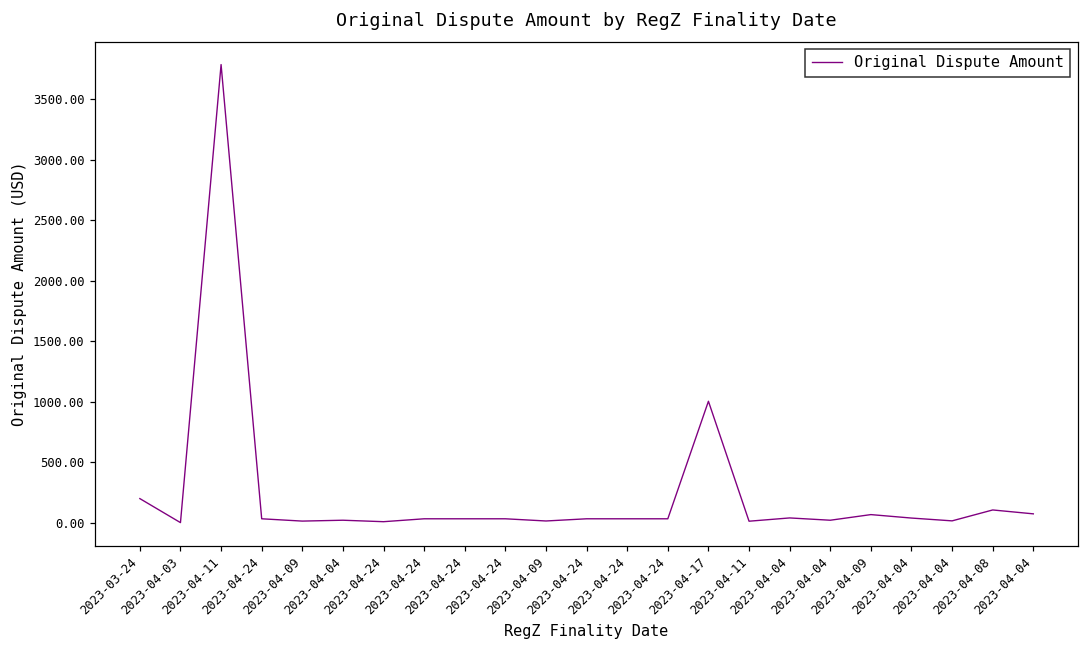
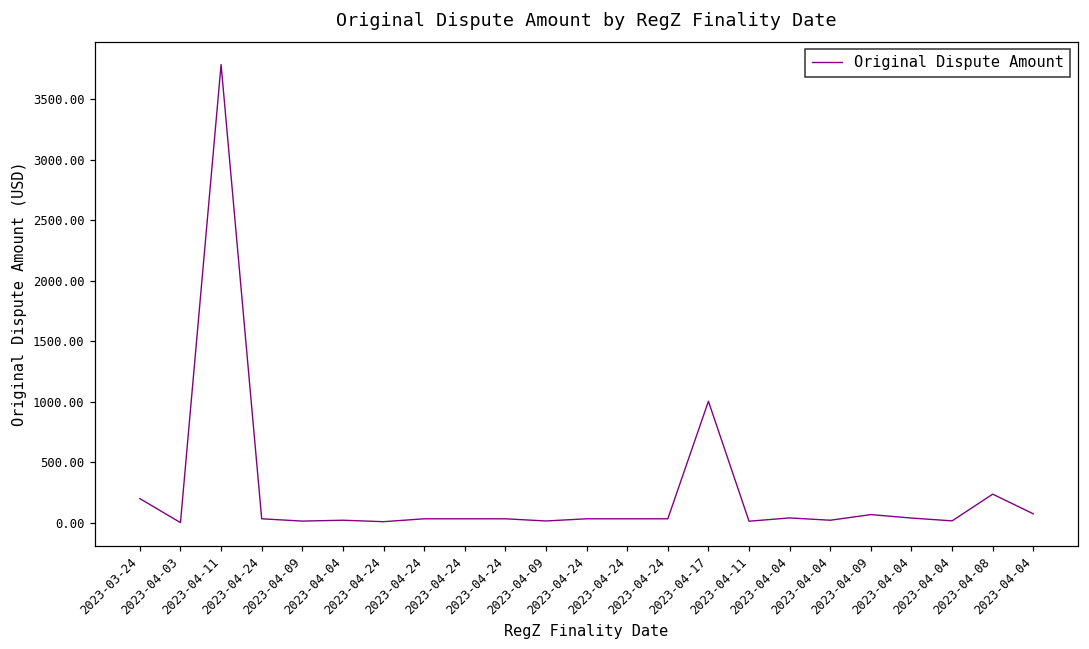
  {
    "2023-03-24": 200,
    "2023-04-03": 0,
    "2023-04-17": 1000,
-   "2023-04-08": 110
+   "2023-04-08": 240
  }
